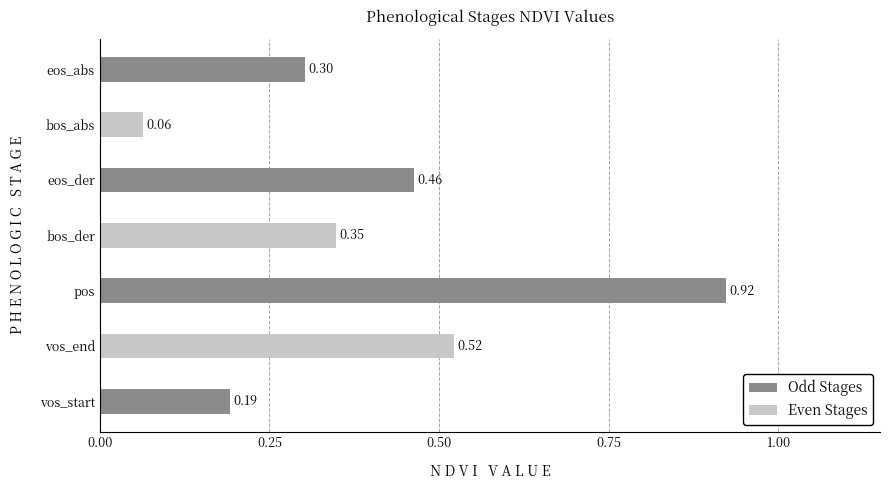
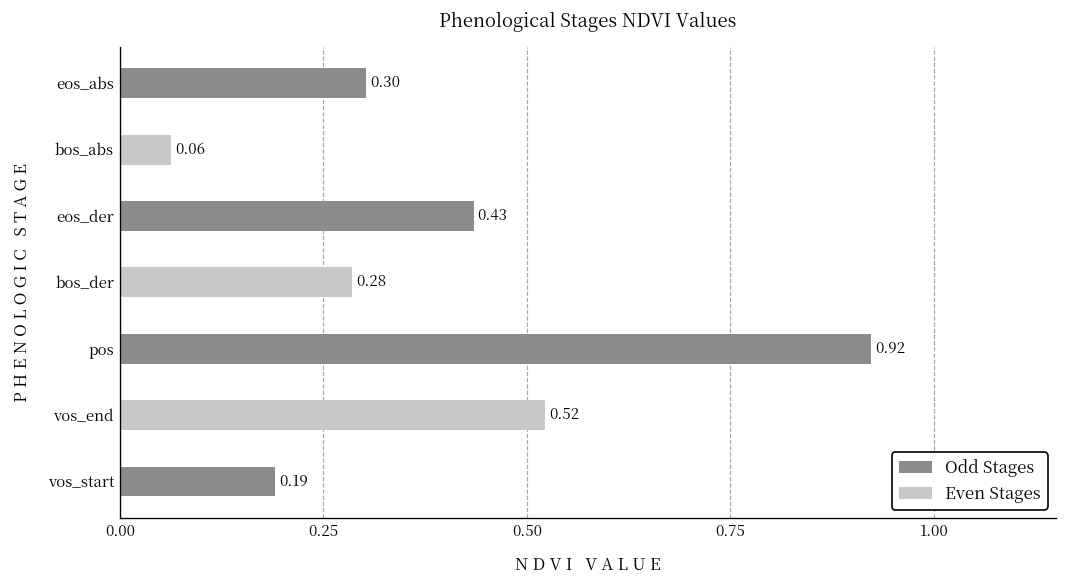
  {
    "eos_abs": 0.30,
    "bos_abs": 0.06,
-   "eos_der": 0.46,
-   "bos_der": 0.35,
+   "eos_der": 0.43,
+   "bos_der": 0.28,
    "pos": 0.92,
    "vos_end": 0.52,
    "vos_start": 0.19
  }
